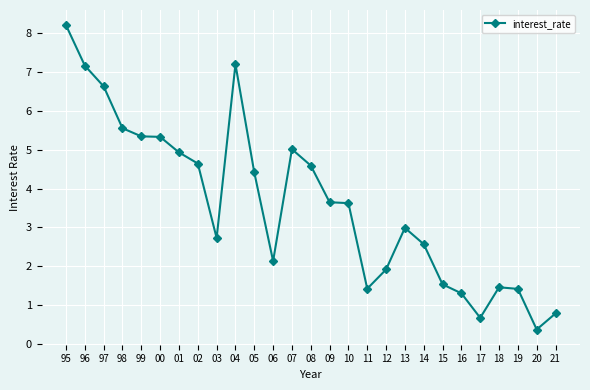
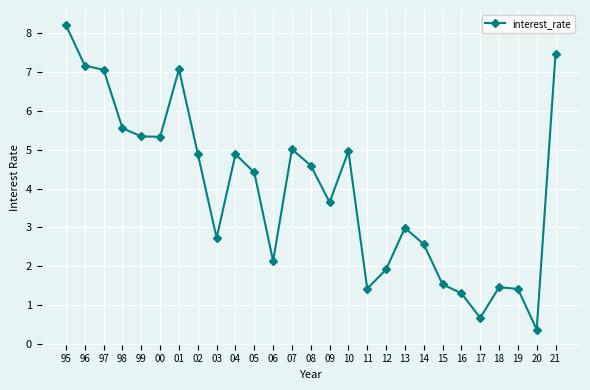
  {
    "95": 8.2,
    "96": 7.2,
-   "97": 6.6,
+   "97": 7.1,
    "98": 5.6,
    "99": 5.3,
    "00": 5.3,
-   "01": 4.9,
-   "02": 4.6,
+   "01": 7.1,
+   "02": 4.9,
    "03": 2.7,
-   "04": 7.2,
+   "04": 4.9,
    "05": 4.4,
    "06": 2.1,
    "07": 5.0,
    "08": 4.6,
    "09": 3.6,
-   "10": 3.6,
+   "10": 5.0,
    "11": 1.4,
    "12": 1.9,
    "13": 3.0,
    "14": 2.6,
    "15": 1.5,
    "16": 1.3,
    "17": 0.7,
    "18": 1.5,
    "19": 1.4,
    "20": 0.4,
-   "21": 0.8
+   "21": 7.5
  }
